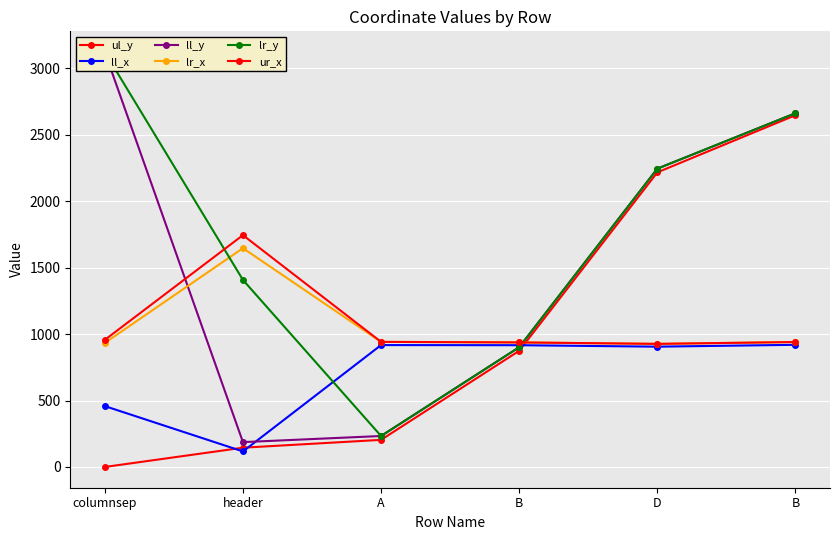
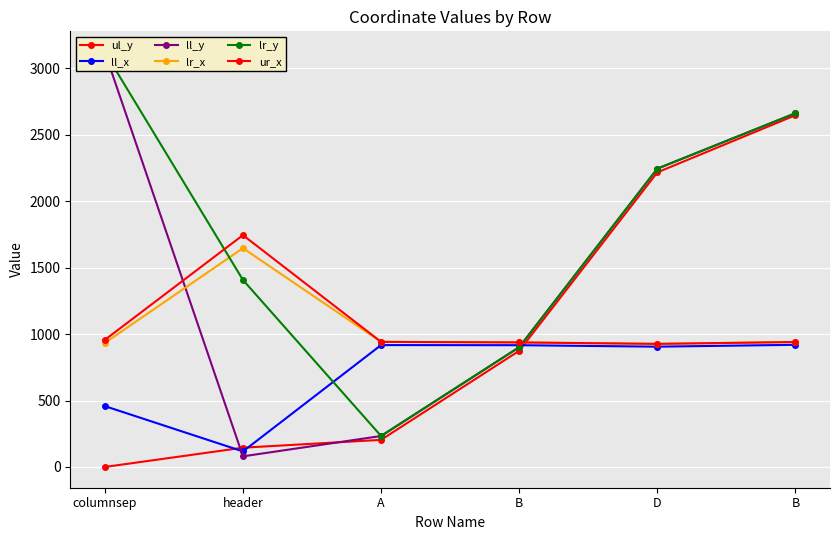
  {
    "ll_x": {
      "columnsep": 460,
      "header": 120,
      "A": 920,
      "D": 910
    },
    "ll_y": {
-     "header": 190
+     "header": 80
    },
    "lr_x": {
      "columnsep": 930,
      "header": 1650
    },
    "lr_y": {
      "header": 1410
    }
  }
